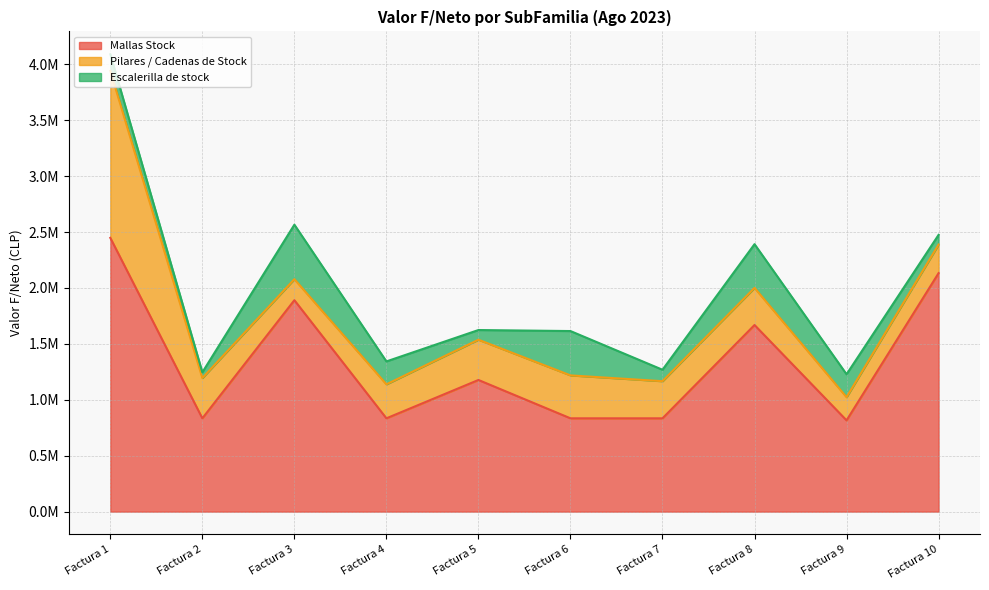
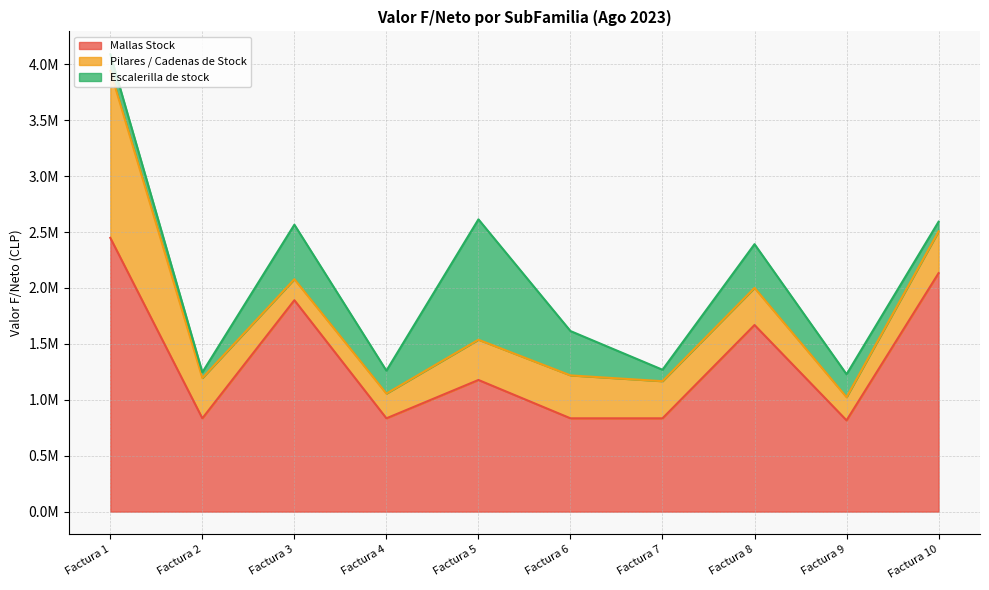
  {
    "Mallas Stock": {
      "Factura 1": 2450000,
      "Factura 2": 830000,
      "Factura 3": 1890000,
      "Factura 4": 830000,
      "Factura 5": 1180000,
      "Factura 6": 830000,
      "Factura 7": 830000,
      "Factura 8": 1670000,
      "Factura 9": 820000,
      "Factura 10": 2130000
    },
    "Pilares / Cadenas de Stock": {
      "Factura 2": 360000,
      "Factura 3": 190000,
-     "Factura 4": 300000,
+     "Factura 4": 220000,
      "Factura 5": 360000,
      "Factura 6": 380000,
      "Factura 7": 330000,
      "Factura 8": 330000,
      "Factura 9": 210000,
-     "Factura 10": 260000
+     "Factura 10": 370000
    },
    "Escalerilla de stock": {
      "Factura 2": 50000,
      "Factura 3": 490000,
      "Factura 4": 200000,
-     "Factura 5": 90000,
+     "Factura 5": 1080000,
      "Factura 6": 400000,
      "Factura 7": 100000,
      "Factura 8": 390000,
      "Factura 9": 200000,
      "Factura 10": 90000
    }
  }
